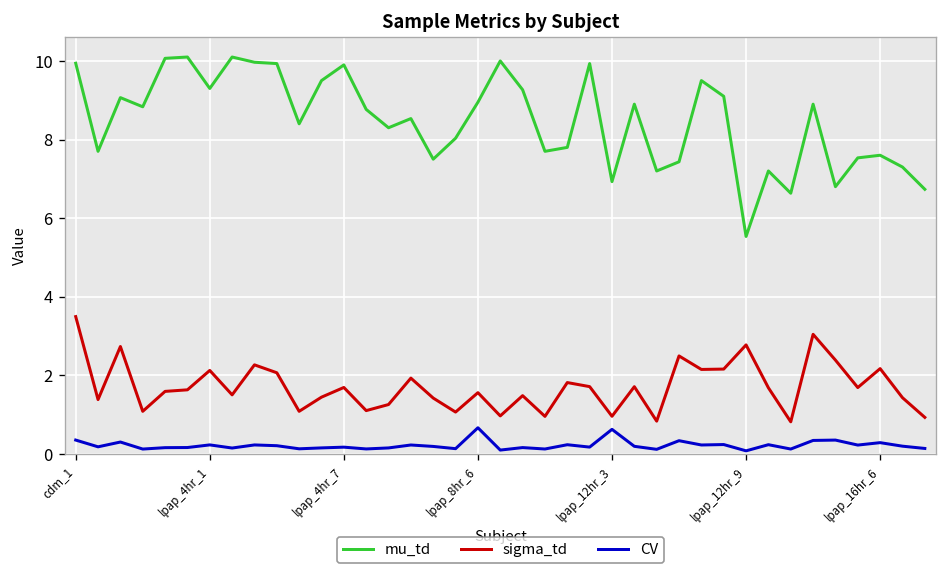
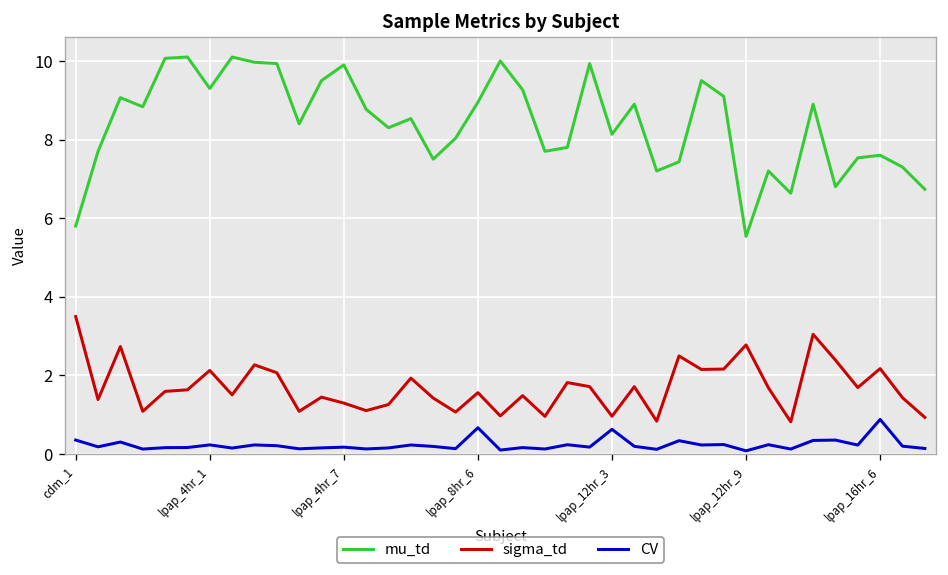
  {
    "mu_td": {
-     "cdm_1": 9.9,
+     "cdm_1": 5.8,
      "lpap_4hr_1": 9.3,
      "lpap_4hr_7": 9.9,
      "lpap_8hr_6": 8.9,
-     "lpap_12hr_3": 6.9,
+     "lpap_12hr_3": 8.1,
      "lpap_12hr_9": 5.5,
      "lpap_16hr_6": 7.6
    },
    "sigma_td": {
      "cdm_1": 3.5,
      "lpap_4hr_1": 2.1,
-     "lpap_4hr_7": 1.7,
+     "lpap_4hr_7": 1.3,
      "lpap_8hr_6": 1.6,
      "lpap_12hr_3": 1.0,
      "lpap_12hr_9": 2.8,
      "lpap_16hr_6": 2.2
    },
    "CV": {
      "cdm_1": 0.4,
      "lpap_4hr_1": 0.2,
      "lpap_4hr_7": 0.2,
      "lpap_8hr_6": 0.7,
      "lpap_12hr_3": 0.6,
      "lpap_12hr_9": 0.1,
-     "lpap_16hr_6": 0.3
+     "lpap_16hr_6": 0.9
    }
  }
